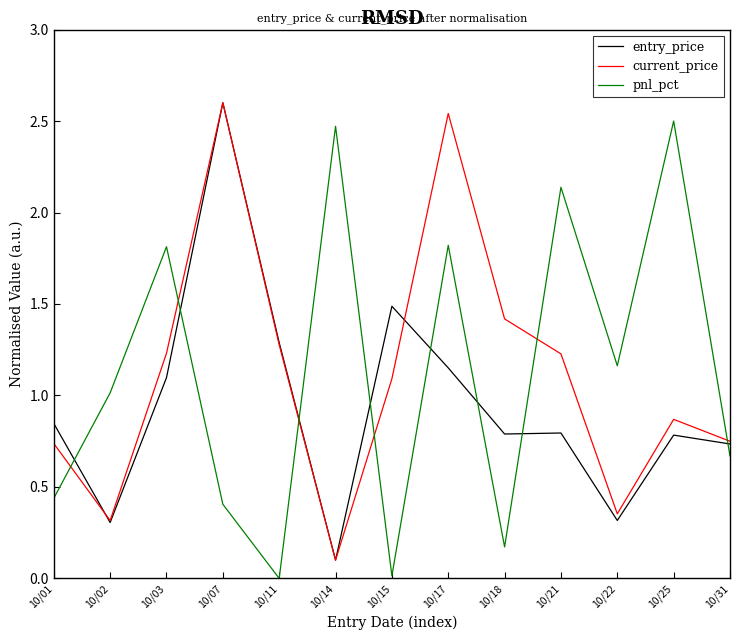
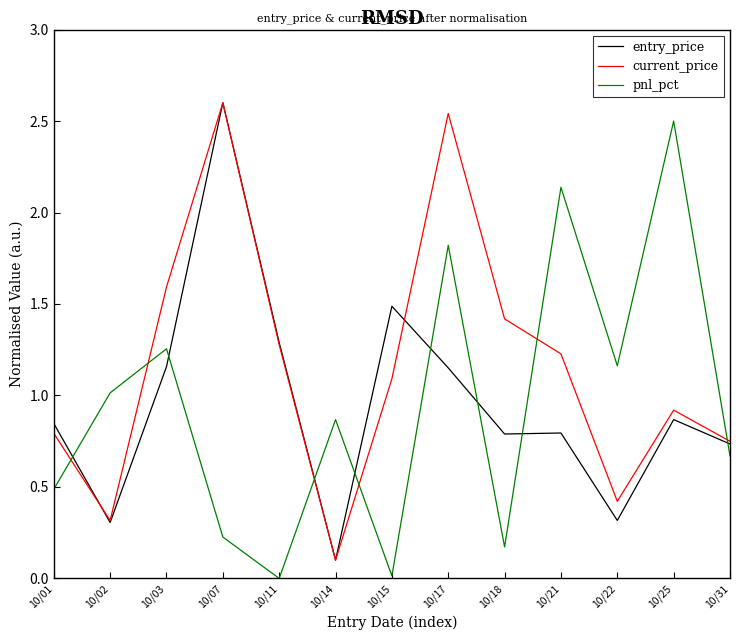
  {
    "entry_price": {
      "10/01": 0.85,
-     "10/03": 1.10,
+     "10/03": 1.16,
      "10/15": 1.49,
      "10/17": 1.15,
      "10/18": 0.79,
      "10/21": 0.79,
      "10/22": 0.32,
-     "10/25": 0.78,
+     "10/25": 0.87,
      "10/31": 0.73
    },
    "current_price": {
-     "10/01": 0.74,
-     "10/03": 1.23,
+     "10/01": 0.79,
+     "10/03": 1.59,
      "10/15": 1.09,
      "10/17": 2.54,
      "10/18": 1.42,
      "10/21": 1.23,
-     "10/22": 0.35,
-     "10/25": 0.87,
+     "10/22": 0.42,
+     "10/25": 0.92,
      "10/31": 0.75
    },
    "pnl_pct": {
-     "10/01": 0.44,
+     "10/01": 0.49,
      "10/02": 1.01,
-     "10/03": 1.81,
-     "10/07": 0.41,
+     "10/03": 1.26,
+     "10/07": 0.23,
      "10/11": 0.00,
-     "10/14": 2.47,
+     "10/14": 0.87,
      "10/15": 0.01,
      "10/17": 1.82,
      "10/18": 0.17,
      "10/21": 2.14,
      "10/22": 1.16,
      "10/25": 2.50,
      "10/31": 0.67
    }
  }
